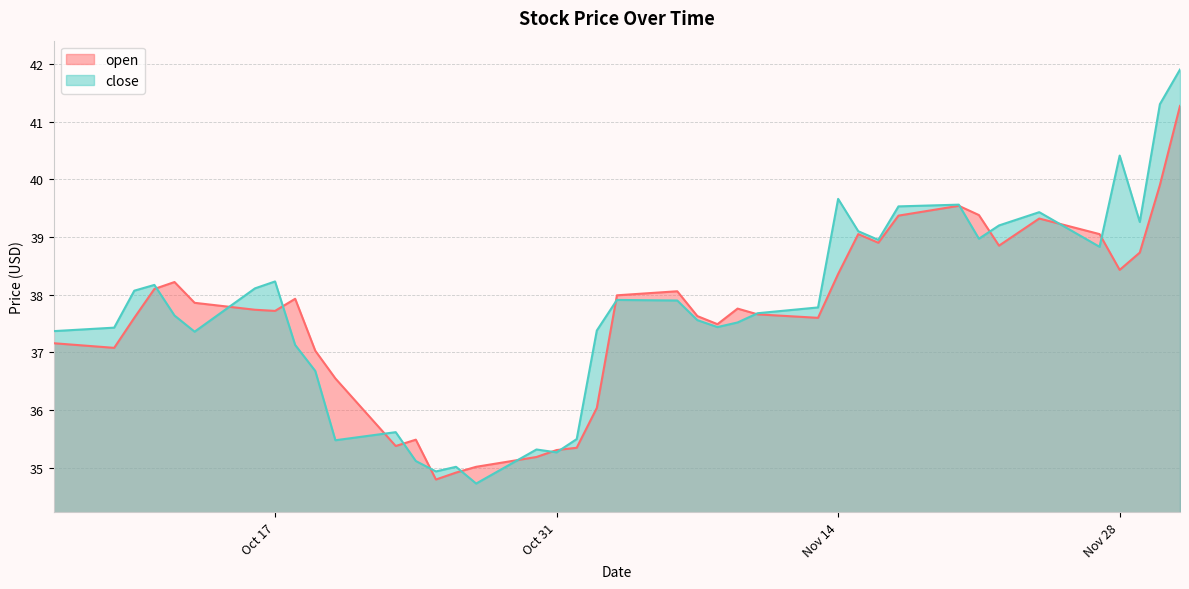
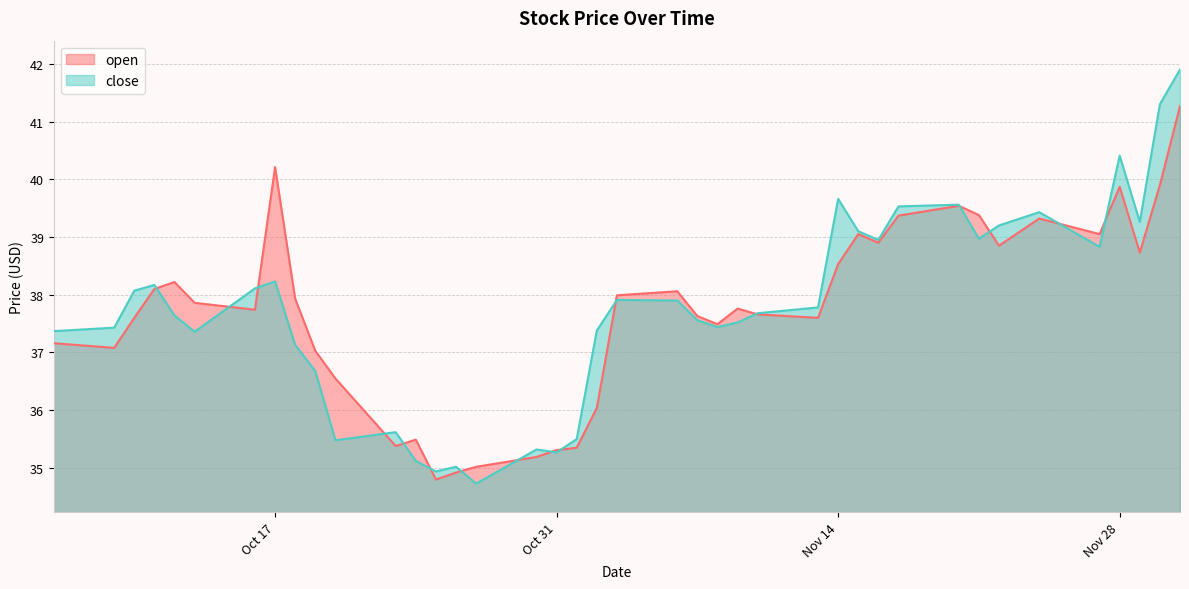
  {
    "open": {
-     "Oct 17": 37.7,
-     "Nov 14": 38.4,
-     "Nov 28": 38.4
+     "Oct 17": 40.2,
+     "Nov 14": 38.5,
+     "Nov 28": 39.9
    },
    "close": {
      "Oct 17": 38.2,
      "Nov 14": 39.7,
      "Nov 28": 40.4
    }
  }
